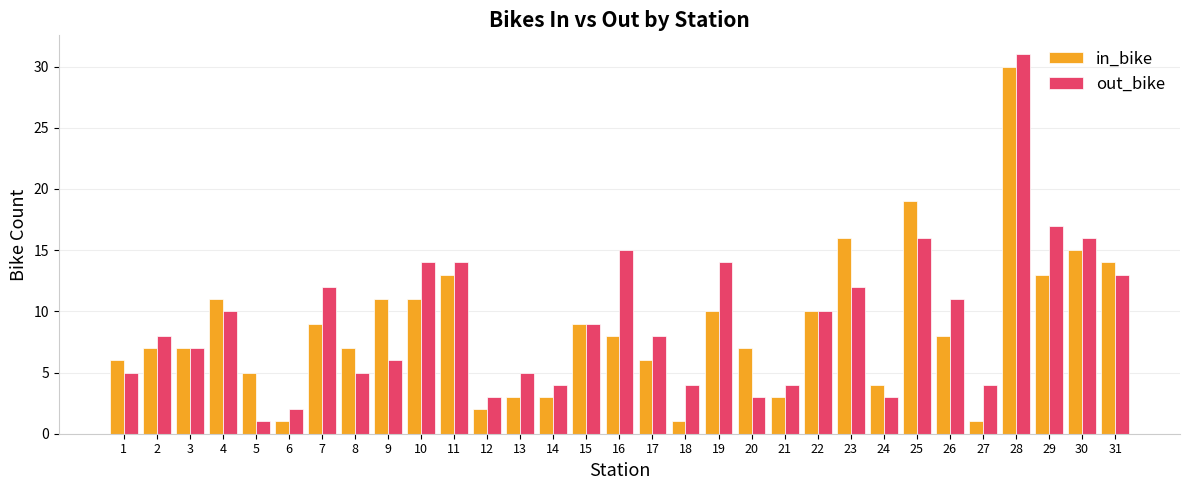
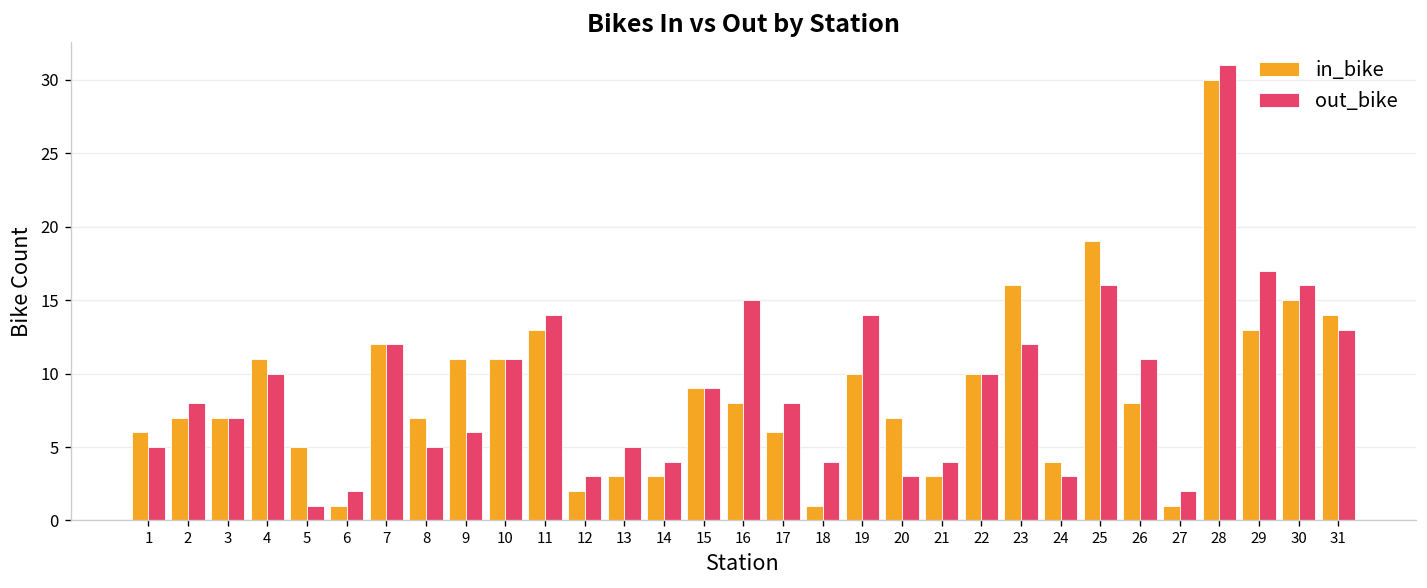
  {
    "in_bike": {
      "1": 6,
      "2": 7,
      "3": 7,
      "4": 11,
      "5": 5,
      "6": 1,
-     "7": 9,
+     "7": 12,
      "8": 7,
      "9": 11,
      "10": 11,
      "11": 13,
      "12": 2,
      "13": 3,
      "14": 3,
      "15": 9,
      "16": 8,
      "17": 6,
      "18": 1,
      "19": 10,
      "20": 7,
      "21": 3,
      "22": 10,
      "23": 16,
      "24": 4,
      "25": 19,
      "26": 8,
      "27": 1,
      "28": 30,
      "29": 13,
      "30": 15,
      "31": 14
    },
    "out_bike": {
      "1": 5,
      "2": 8,
      "3": 7,
      "4": 10,
      "5": 1,
      "6": 2,
      "7": 12,
      "8": 5,
      "9": 6,
-     "10": 14,
+     "10": 11,
      "11": 14,
      "12": 3,
      "13": 5,
      "14": 4,
      "15": 9,
      "16": 15,
      "17": 8,
      "18": 4,
      "19": 14,
      "20": 3,
      "21": 4,
      "22": 10,
      "23": 12,
      "24": 3,
      "25": 16,
      "26": 11,
-     "27": 4,
+     "27": 2,
      "28": 31,
      "29": 17,
      "30": 16,
      "31": 13
    }
  }
